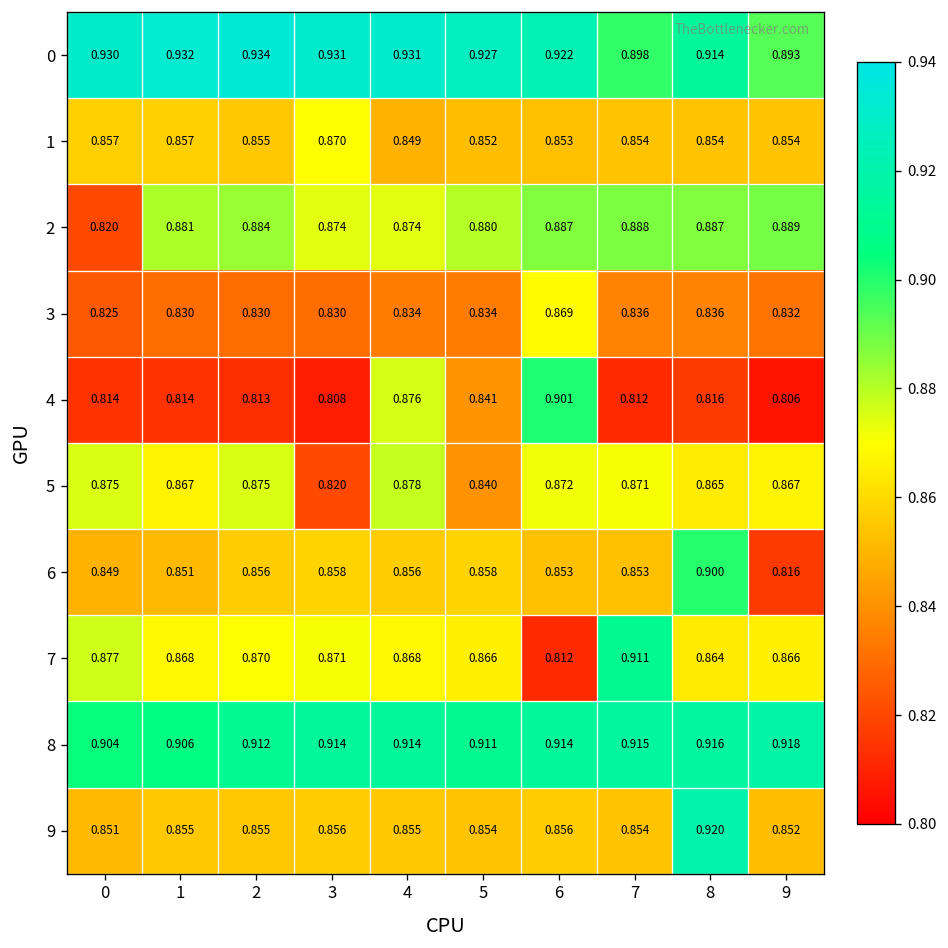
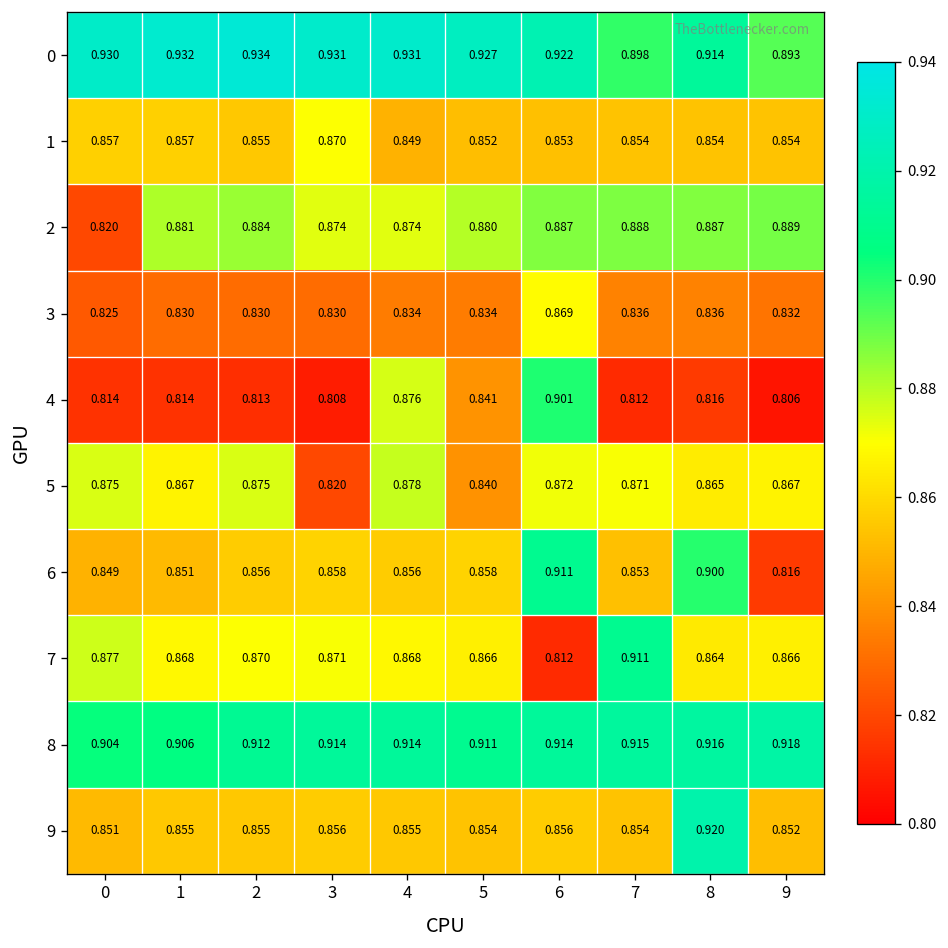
  {
    "0": {
      "0": 0.930,
      "1": 0.932,
      "2": 0.934,
      "3": 0.931,
      "4": 0.931,
      "5": 0.927,
      "6": 0.922,
      "7": 0.898,
      "8": 0.914,
      "9": 0.893
    },
    "1": {
      "0": 0.857,
      "1": 0.857,
      "2": 0.855,
      "3": 0.870,
      "4": 0.849,
      "5": 0.852,
      "6": 0.853,
      "7": 0.854,
      "8": 0.854,
      "9": 0.854
    },
    "2": {
      "0": 0.820,
      "1": 0.881,
      "2": 0.884,
      "3": 0.874,
      "4": 0.874,
      "5": 0.880,
      "6": 0.887,
      "7": 0.888,
      "8": 0.887,
      "9": 0.889
    },
    "3": {
      "0": 0.825,
      "1": 0.830,
      "2": 0.830,
      "3": 0.830,
      "4": 0.834,
      "5": 0.834,
      "6": 0.869,
      "7": 0.836,
      "8": 0.836,
      "9": 0.832
    },
    "4": {
      "0": 0.814,
      "1": 0.814,
      "2": 0.813,
      "3": 0.808,
      "4": 0.876,
      "5": 0.841,
      "6": 0.901,
      "7": 0.812,
      "8": 0.816,
      "9": 0.806
    },
    "5": {
      "0": 0.875,
      "1": 0.867,
      "2": 0.875,
      "3": 0.820,
      "4": 0.878,
      "5": 0.840,
      "6": 0.872,
      "7": 0.871,
      "8": 0.865,
      "9": 0.867
    },
    "6": {
      "0": 0.849,
      "1": 0.851,
      "2": 0.856,
      "3": 0.858,
      "4": 0.856,
      "5": 0.858,
-     "6": 0.853,
+     "6": 0.911,
      "7": 0.853,
      "8": 0.900,
      "9": 0.816
    },
    "7": {
      "0": 0.877,
      "1": 0.868,
      "2": 0.870,
      "3": 0.871,
      "4": 0.868,
      "5": 0.866,
      "6": 0.812,
      "7": 0.911,
      "8": 0.864,
      "9": 0.866
    },
    "8": {
      "0": 0.904,
      "1": 0.906,
      "2": 0.912,
      "3": 0.914,
      "4": 0.914,
      "5": 0.911,
      "6": 0.914,
      "7": 0.915,
      "8": 0.916,
      "9": 0.918
    },
    "9": {
      "0": 0.851,
      "1": 0.855,
      "2": 0.855,
      "3": 0.856,
      "4": 0.855,
      "5": 0.854,
      "6": 0.856,
      "7": 0.854,
      "8": 0.920,
      "9": 0.852
    }
  }
